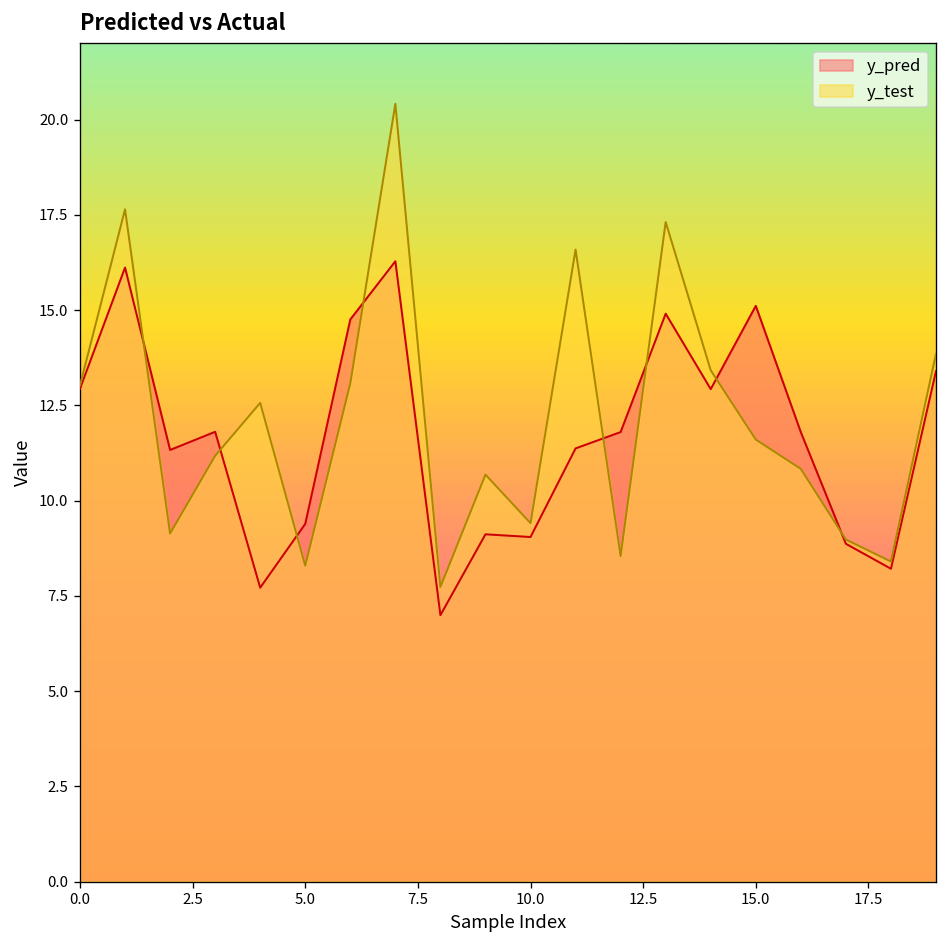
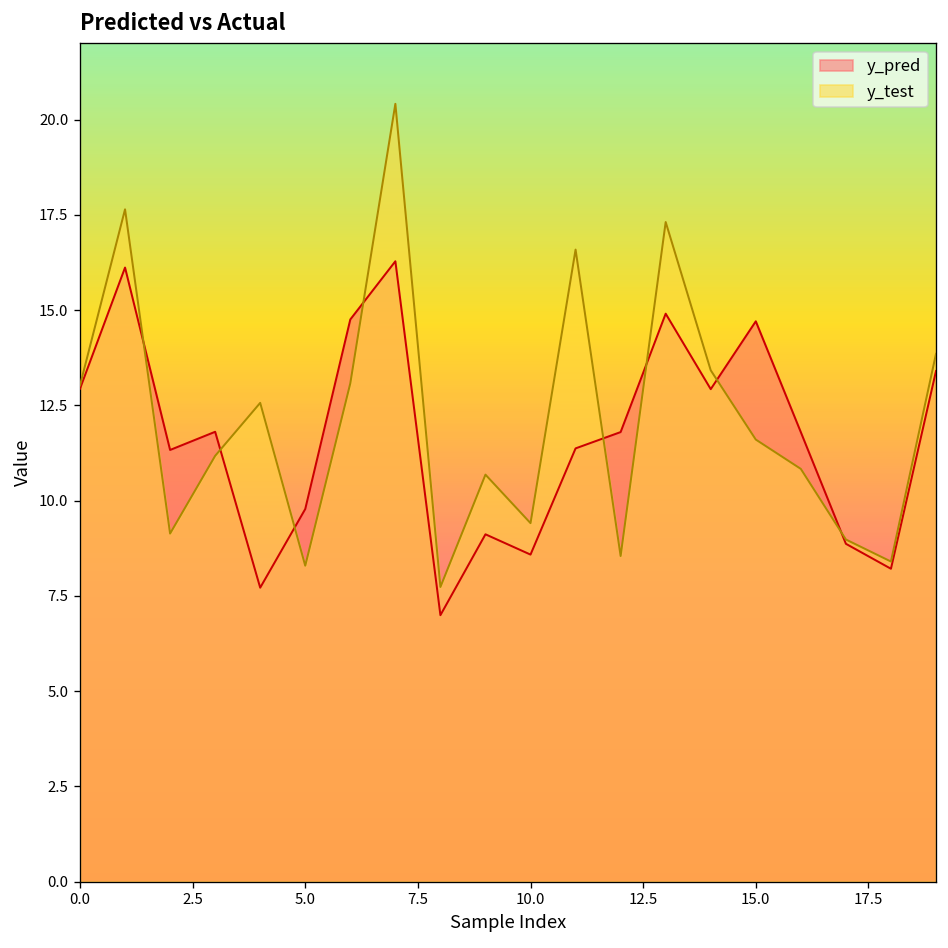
  {
    "y_pred": {
      "0.0": 12.9,
-     "5.0": 9.4,
-     "10.0": 9.0,
-     "15.0": 15.1
+     "5.0": 9.8,
+     "10.0": 8.6,
+     "15.0": 14.7
    },
    "y_test": {
      "0.0": 13.0,
      "5.0": 8.3,
      "10.0": 9.4,
      "15.0": 11.6
    }
  }
